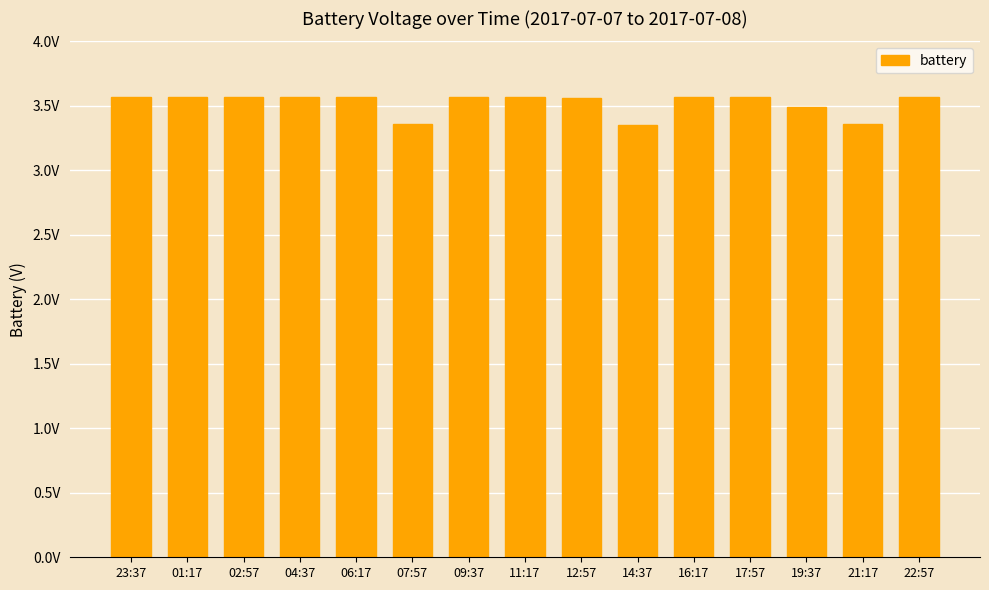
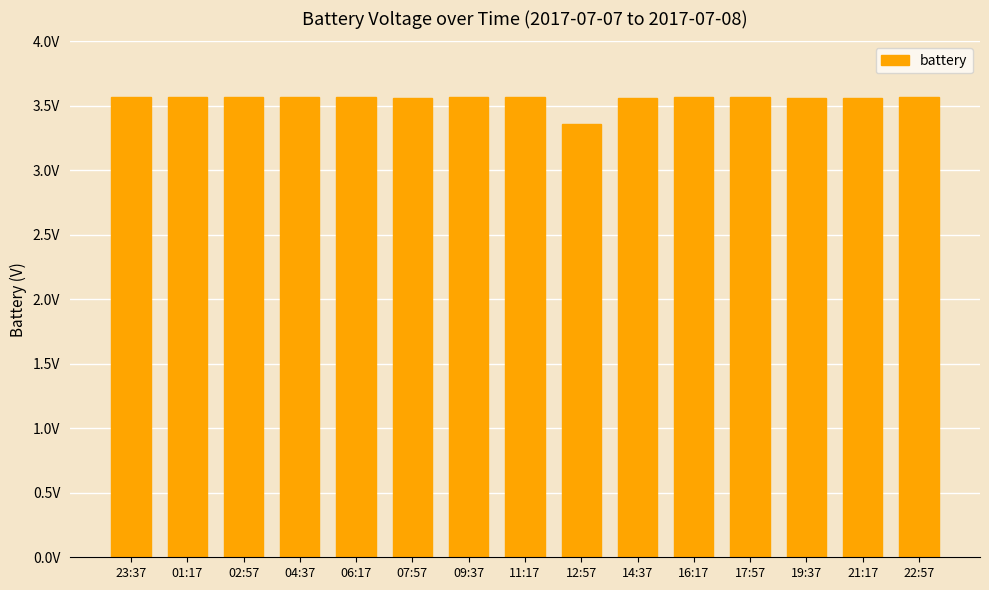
  {
    "23:37": "3.57V",
    "01:17": "3.57V",
    "02:57": "3.57V",
    "04:37": "3.57V",
    "06:17": "3.57V",
-   "07:57": "3.36V",
+   "07:57": "3.56V",
    "09:37": "3.57V",
    "11:17": "3.57V",
-   "12:57": "3.56V",
-   "14:37": "3.35V",
+   "12:57": "3.36V",
+   "14:37": "3.56V",
    "16:17": "3.57V",
    "17:57": "3.57V",
-   "19:37": "3.49V",
-   "21:17": "3.36V",
+   "19:37": "3.56V",
+   "21:17": "3.56V",
    "22:57": "3.57V"
  }
